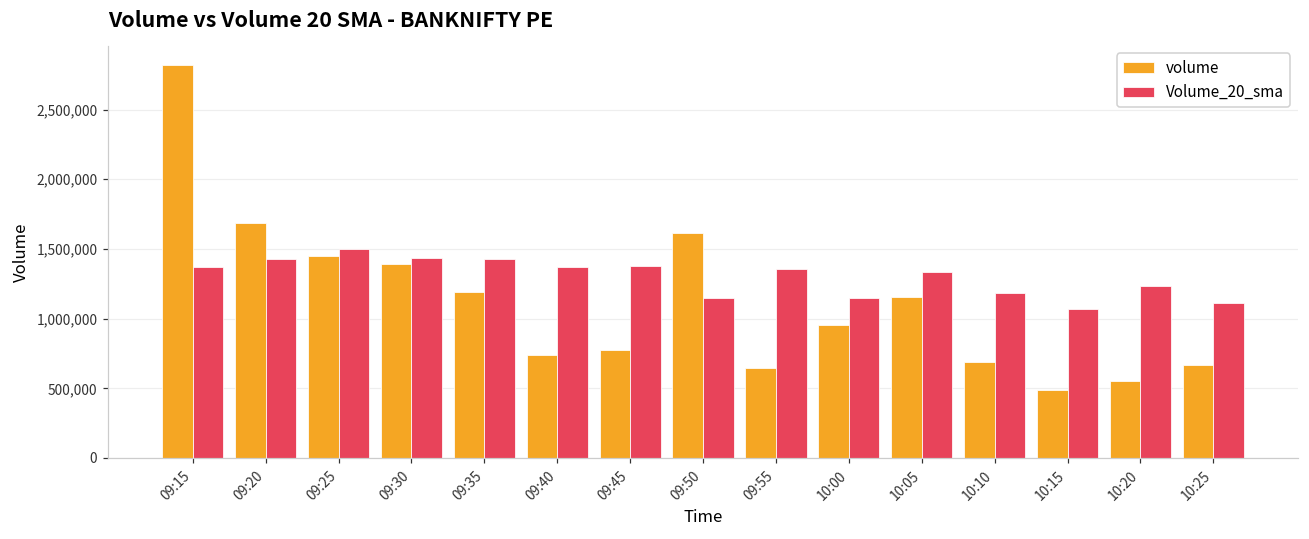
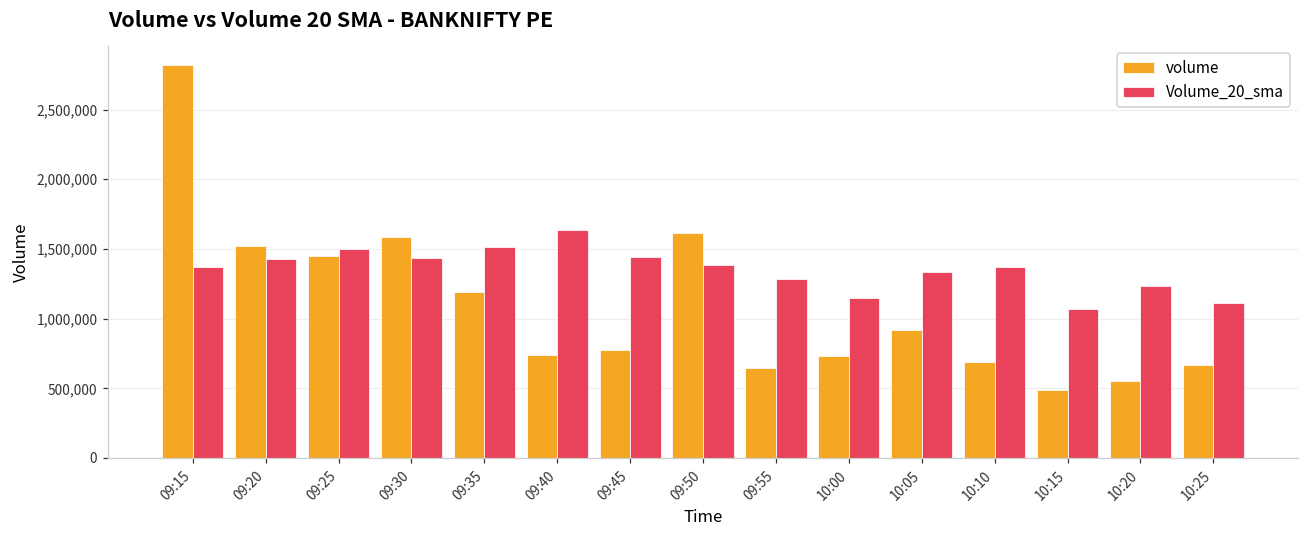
  {
    "volume": {
      "09:15": "2,820,000",
-     "09:20": "1,680,000",
+     "09:20": "1,520,000",
      "09:25": "1,450,000",
-     "09:30": "1,390,000",
+     "09:30": "1,590,000",
      "09:35": "1,190,000",
      "09:40": "740,000",
      "09:45": "780,000",
      "09:50": "1,620,000",
      "09:55": "650,000",
-     "10:00": "950,000",
-     "10:05": "1,160,000",
+     "10:00": "730,000",
+     "10:05": "920,000",
      "10:10": "690,000",
      "10:15": "490,000",
      "10:20": "550,000",
      "10:25": "670,000"
    },
    "Volume_20_sma": {
      "09:15": "1,370,000",
      "09:20": "1,430,000",
      "09:25": "1,500,000",
      "09:30": "1,430,000",
-     "09:35": "1,430,000",
-     "09:40": "1,370,000",
-     "09:45": "1,380,000",
-     "09:50": "1,150,000",
-     "09:55": "1,360,000",
+     "09:35": "1,520,000",
+     "09:40": "1,630,000",
+     "09:45": "1,440,000",
+     "09:50": "1,380,000",
+     "09:55": "1,290,000",
      "10:00": "1,150,000",
      "10:05": "1,340,000",
-     "10:10": "1,180,000",
+     "10:10": "1,370,000",
      "10:15": "1,070,000",
      "10:20": "1,230,000",
      "10:25": "1,110,000"
    }
  }
